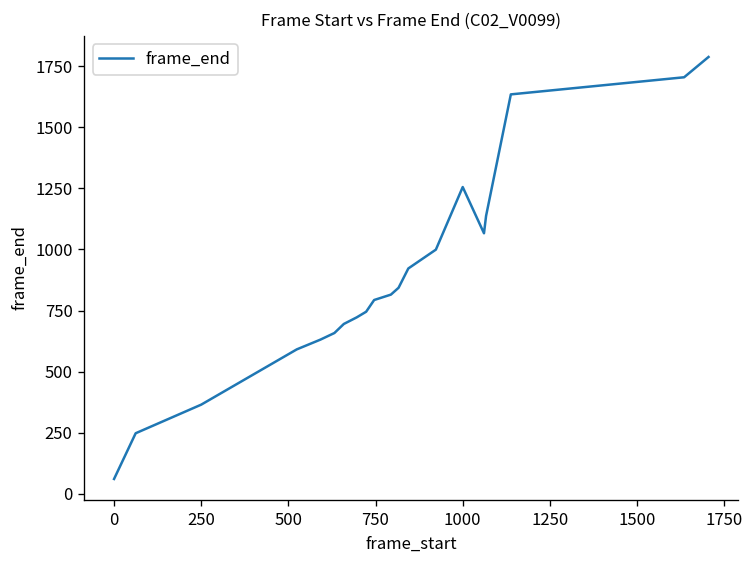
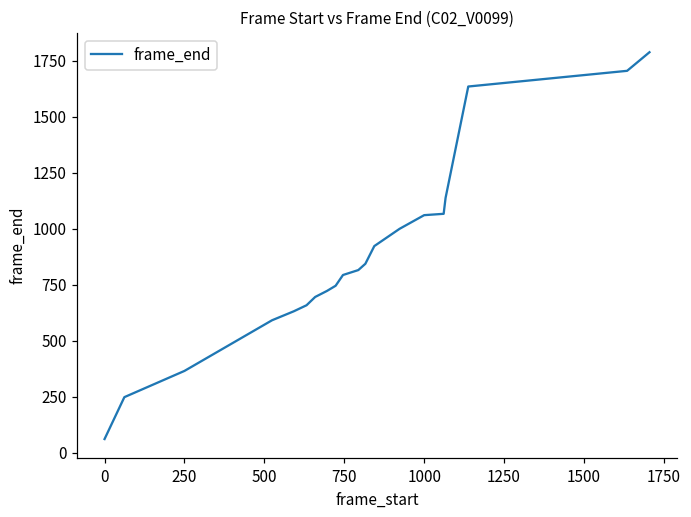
  {
    "0": 60,
    "250": 370,
-   "1000": 1260
+   "1000": 1060
  }
